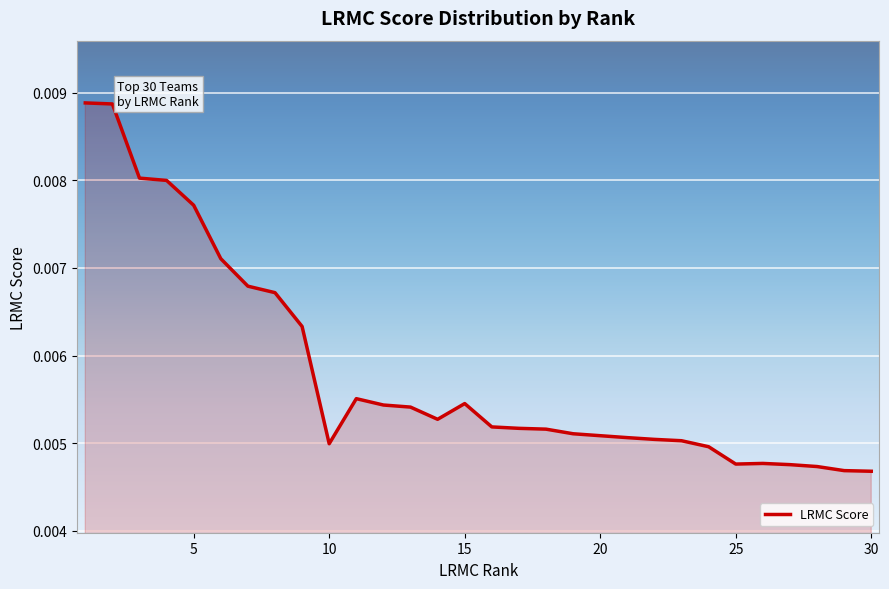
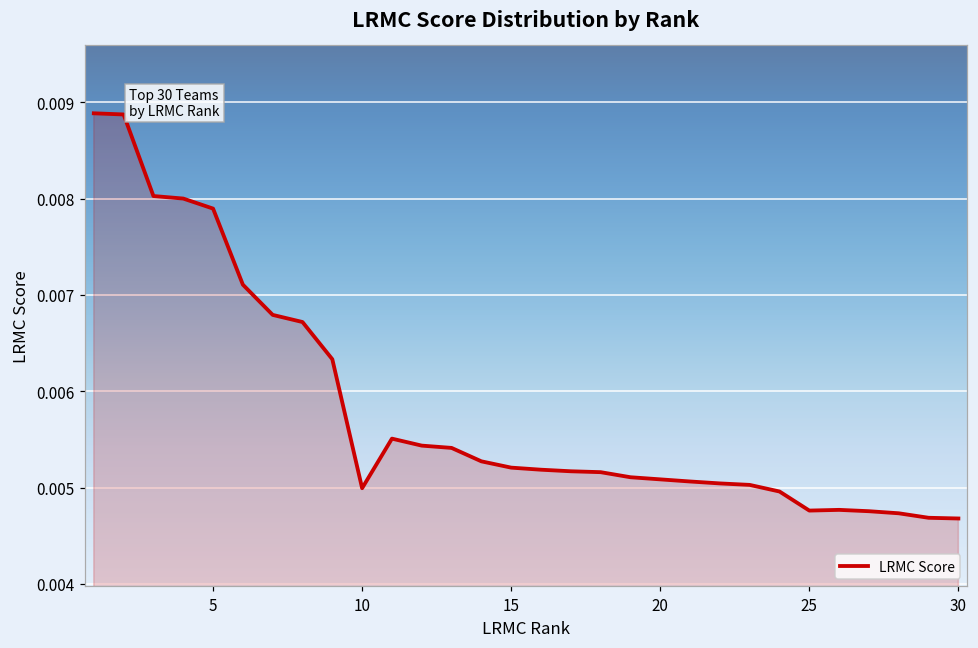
  {
-   "5": 0.0077,
+   "5": 0.0079,
    "10": 0.0050,
-   "15": 0.0055,
+   "15": 0.0052,
    "20": 0.0051,
    "25": 0.0048,
    "30": 0.0047
  }
